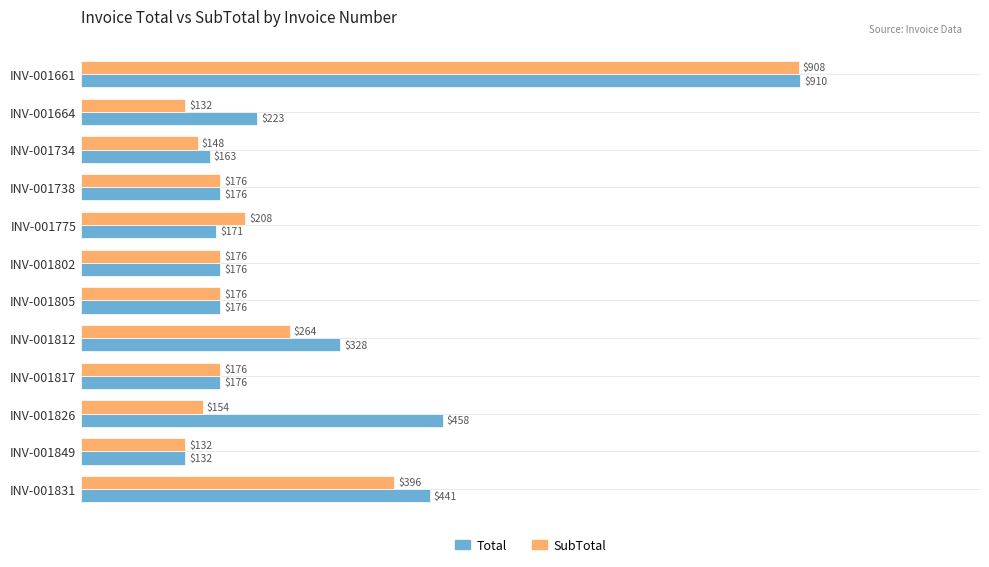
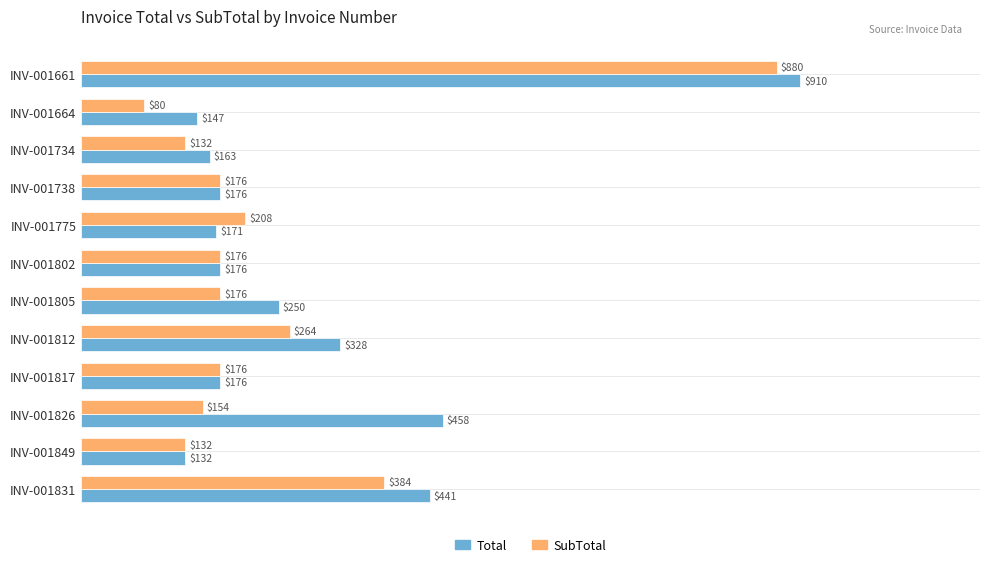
  {
    "Total": {
      "INV-001661": "$910",
-     "INV-001664": "$223",
+     "INV-001664": "$147",
      "INV-001734": "$163",
      "INV-001738": "$176",
      "INV-001775": "$171",
      "INV-001802": "$176",
-     "INV-001805": "$176",
+     "INV-001805": "$250",
      "INV-001812": "$328",
      "INV-001817": "$176",
      "INV-001826": "$458",
      "INV-001849": "$132",
      "INV-001831": "$441"
    },
    "SubTotal": {
-     "INV-001661": "$908",
-     "INV-001664": "$132",
-     "INV-001734": "$148",
+     "INV-001661": "$880",
+     "INV-001664": "$80",
+     "INV-001734": "$132",
      "INV-001738": "$176",
      "INV-001775": "$208",
      "INV-001802": "$176",
      "INV-001805": "$176",
      "INV-001812": "$264",
      "INV-001817": "$176",
      "INV-001826": "$154",
      "INV-001849": "$132",
-     "INV-001831": "$396"
+     "INV-001831": "$384"
    }
  }
